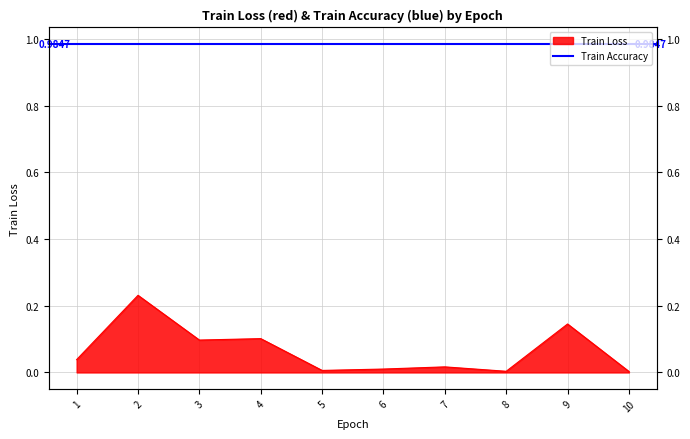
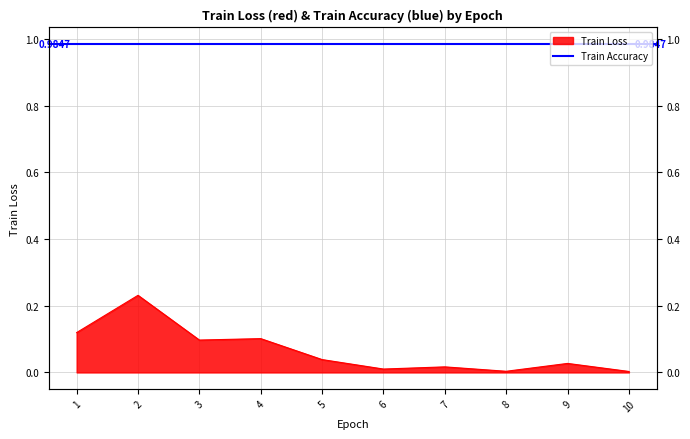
  {
-   "1": 0.04,
+   "1": 0.12,
    "2": 0.23,
    "3": 0.10,
    "4": 0.10,
-   "5": 0.01,
+   "5": 0.04,
    "6": 0.01,
    "7": 0.02,
    "8": 0.00,
-   "9": 0.15,
+   "9": 0.03,
    "10": 0.00
  }
